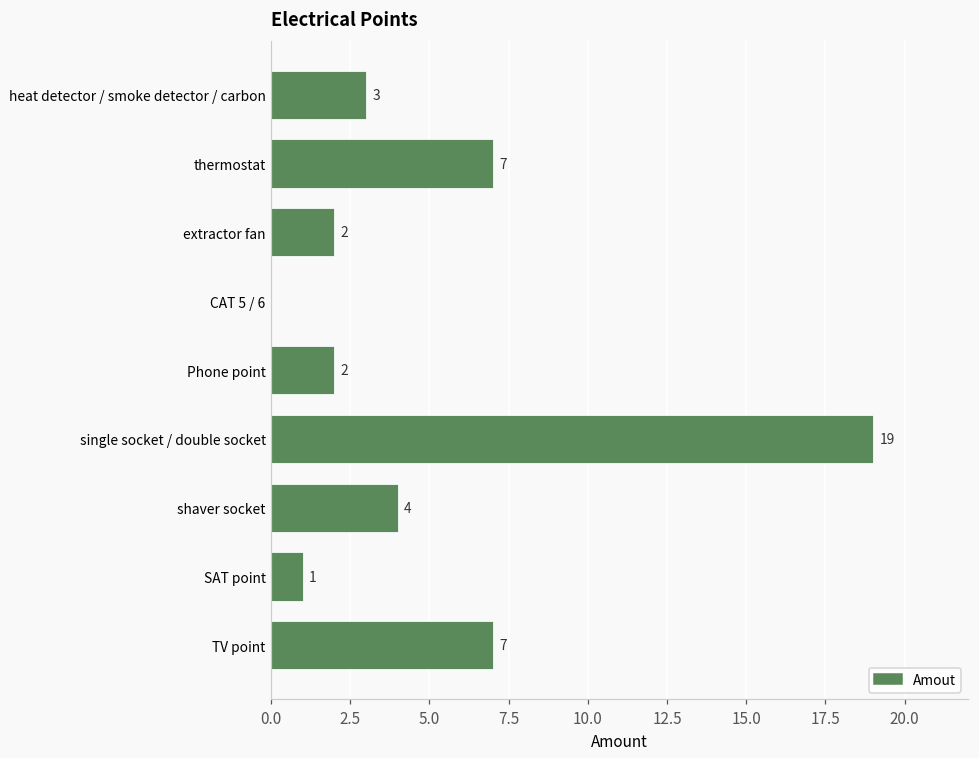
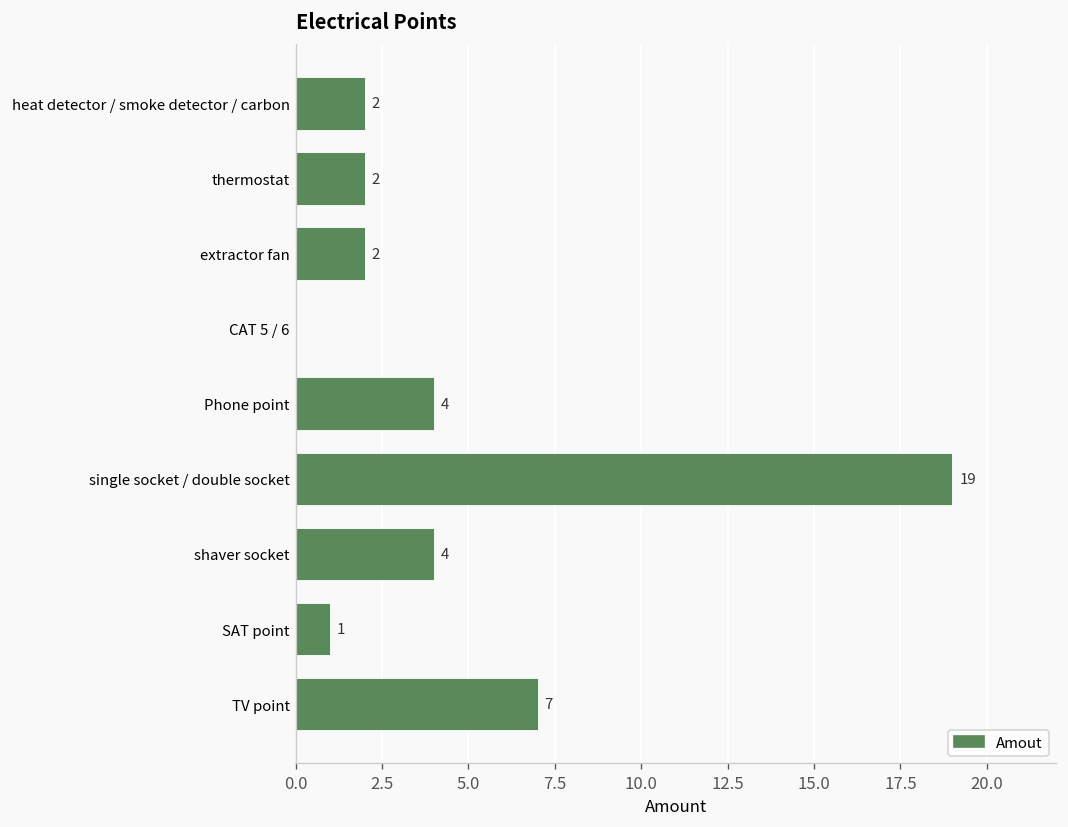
  {
-   "heat detector / smoke detector / carbon": 3,
-   "thermostat": 7,
+   "heat detector / smoke detector / carbon": 2,
+   "thermostat": 2,
    "extractor fan": 2,
-   "Phone point": 2,
+   "Phone point": 4,
    "single socket / double socket": 19,
    "shaver socket": 4,
    "SAT point": 1,
    "TV point": 7
  }
